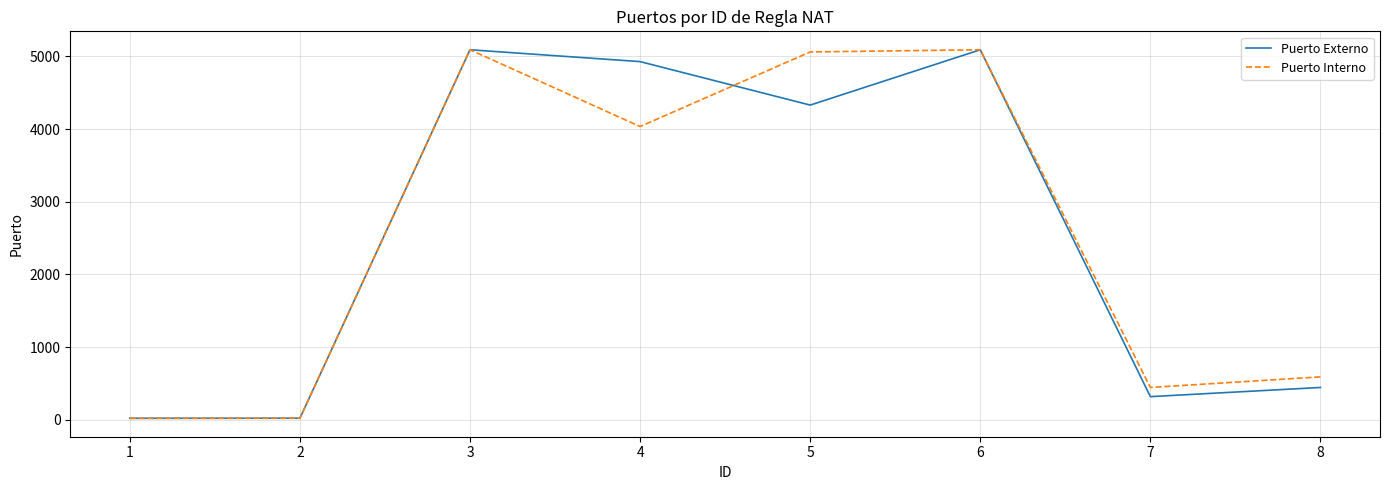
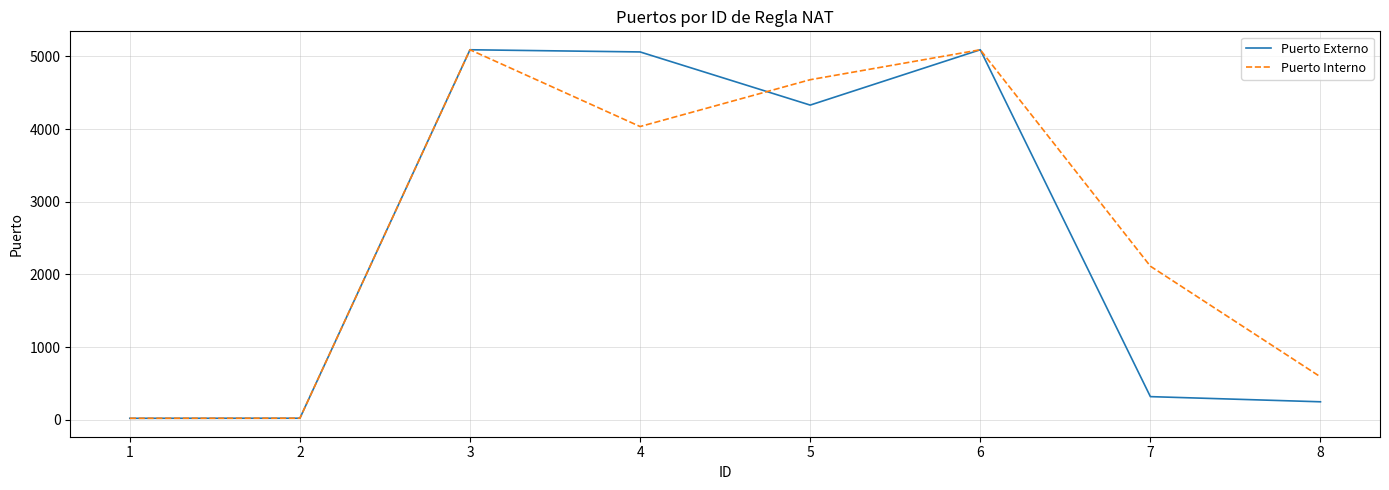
  {
    "Puerto Externo": {
-     "4": 4900,
+     "4": 5100,
      "5": 4300,
      "7": 300,
-     "8": 400
+     "8": 200
    },
    "Puerto Interno": {
      "4": 4000,
-     "5": 5100,
-     "7": 400,
+     "5": 4700,
+     "7": 2100,
      "8": 600
    }
  }
